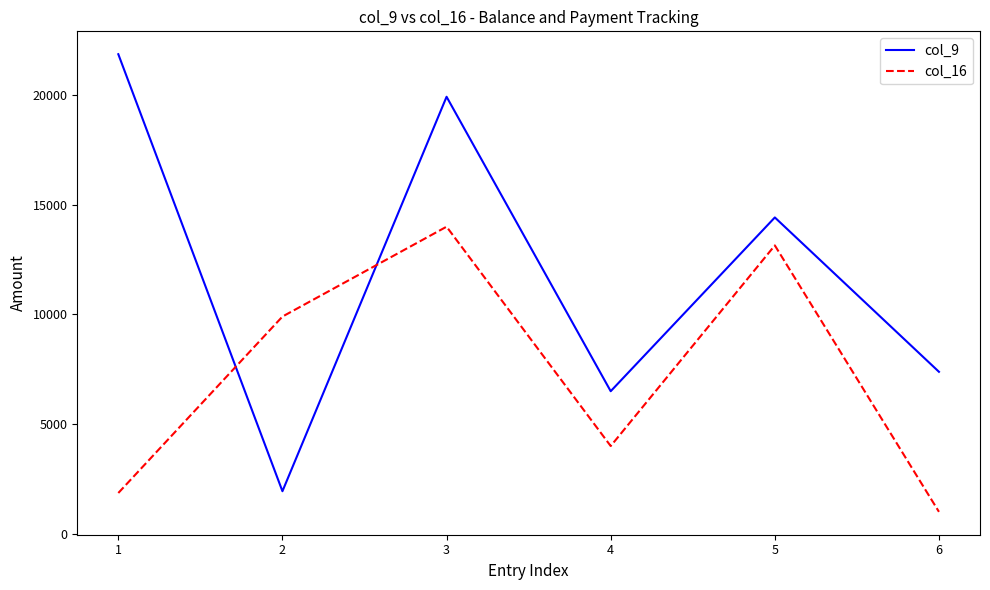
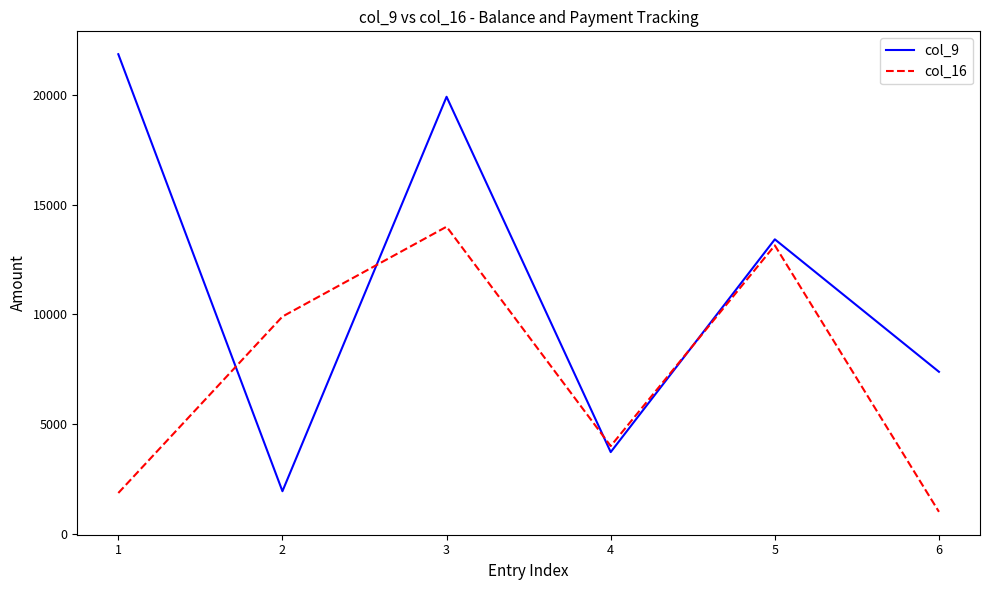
  {
    "col_9": {
      "1": 21900,
      "2": 1900,
      "3": 19900,
-     "4": 6500,
-     "5": 14400,
+     "4": 3700,
+     "5": 13400,
      "6": 7400
    },
    "col_16": {
      "1": 1900,
      "2": 9900,
      "3": 14000,
      "4": 4000,
      "5": 13100,
      "6": 1000
    }
  }
